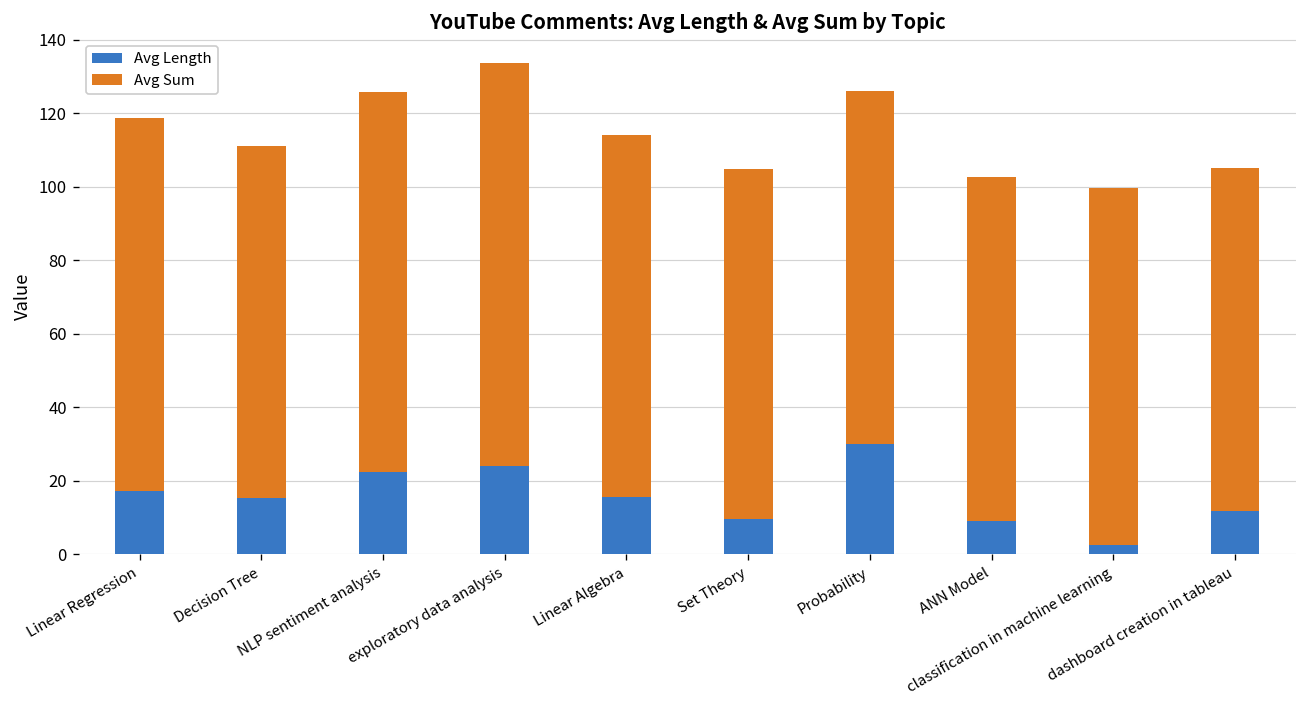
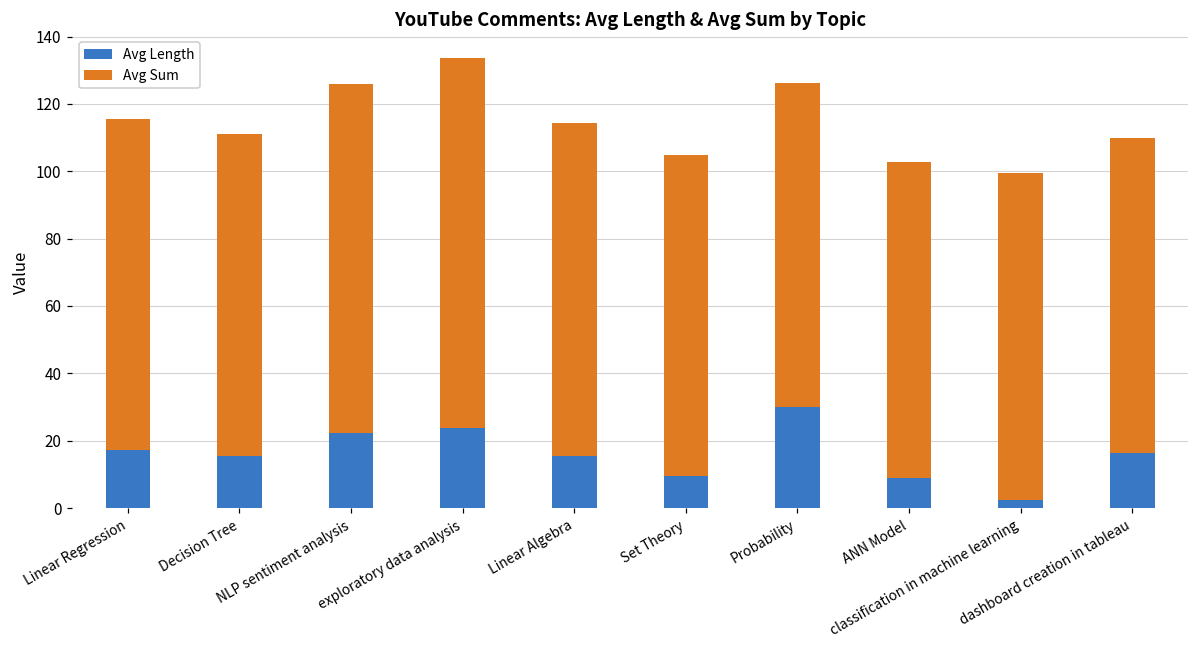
  {
    "Avg Length": {
      "Linear Regression": 17,
      "Decision Tree": 15,
      "NLP sentiment analysis": 22,
      "exploratory data analysis": 24,
      "Linear Algebra": 16,
      "Set Theory": 10,
      "Probability": 30,
      "ANN Model": 9,
      "classification in machine learning": 3,
-     "dashboard creation in tableau": 12
+     "dashboard creation in tableau": 17
    },
    "Avg Sum": {
-     "Linear Regression": 102,
+     "Linear Regression": 98,
      "Decision Tree": 96,
      "NLP sentiment analysis": 103,
      "exploratory data analysis": 110,
      "Linear Algebra": 99,
      "Set Theory": 95,
      "Probability": 96,
      "ANN Model": 94,
      "classification in machine learning": 97,
      "dashboard creation in tableau": 93
    }
  }
